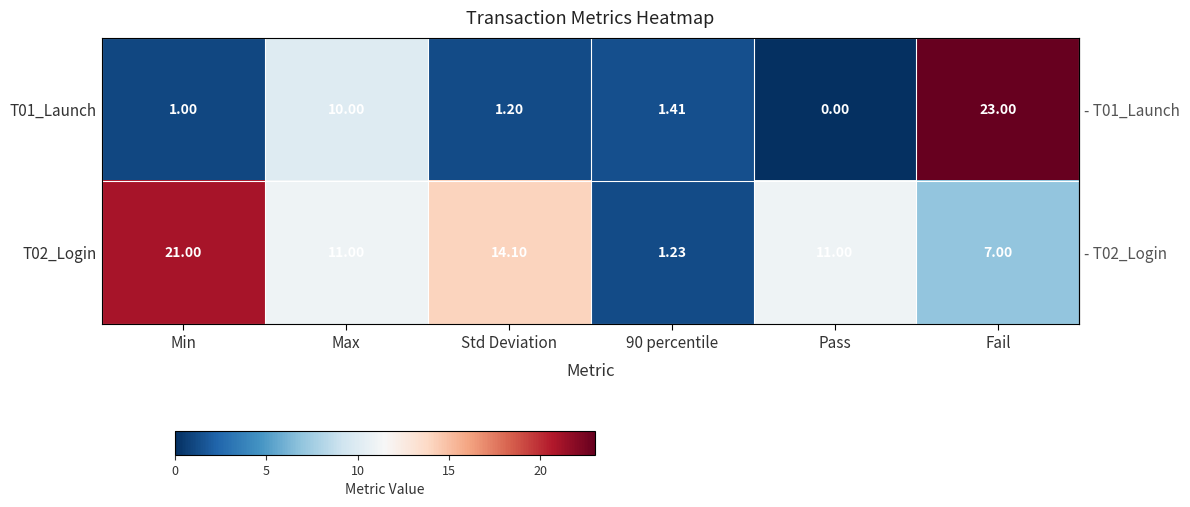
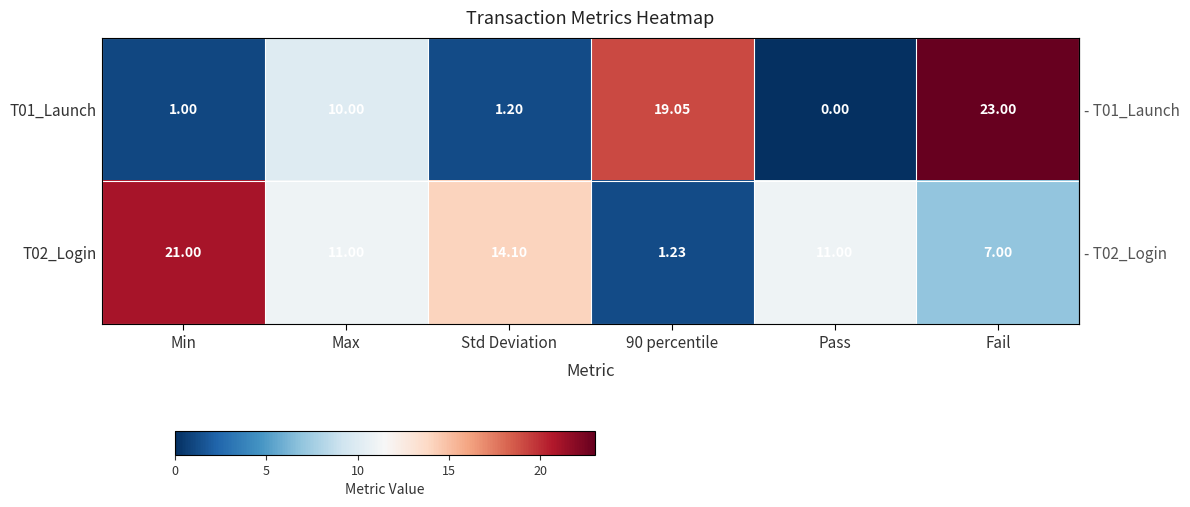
  {
    "T01_Launch": {
      "Min": 1.00,
      "Std Deviation": 1.20,
-     "90 percentile": 1.41,
+     "90 percentile": 19.05,
      "Pass": 0.00,
      "Fail": 23.00
    },
    "T02_Login": {
      "Min": 21.00,
      "Std Deviation": 14.10,
      "90 percentile": 1.23,
      "Fail": 7.00
    }
  }
